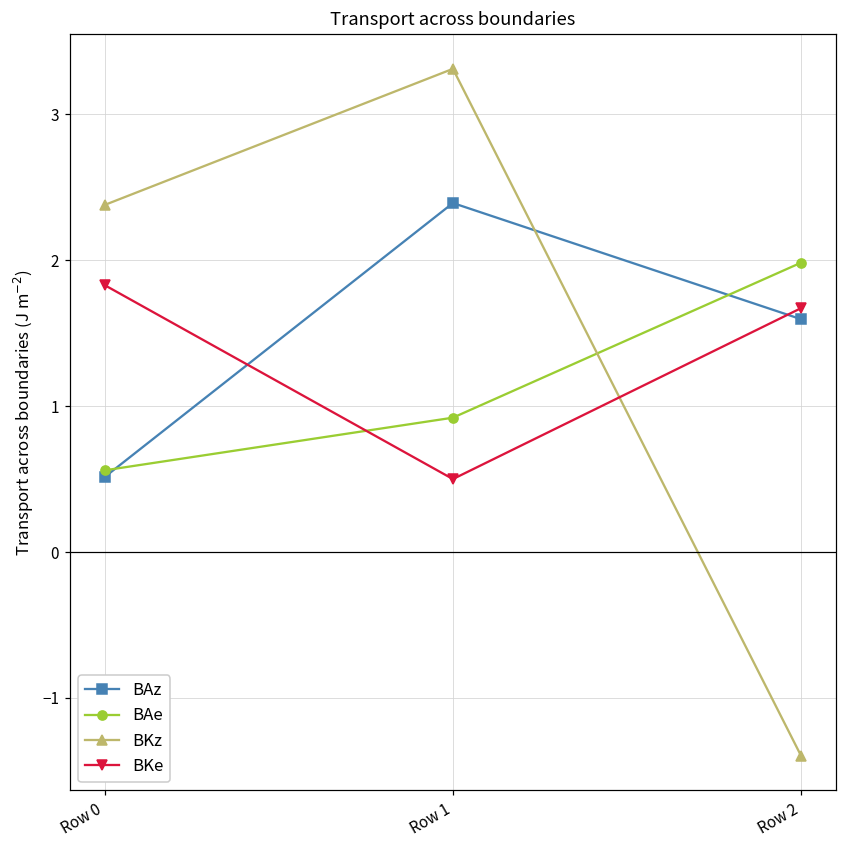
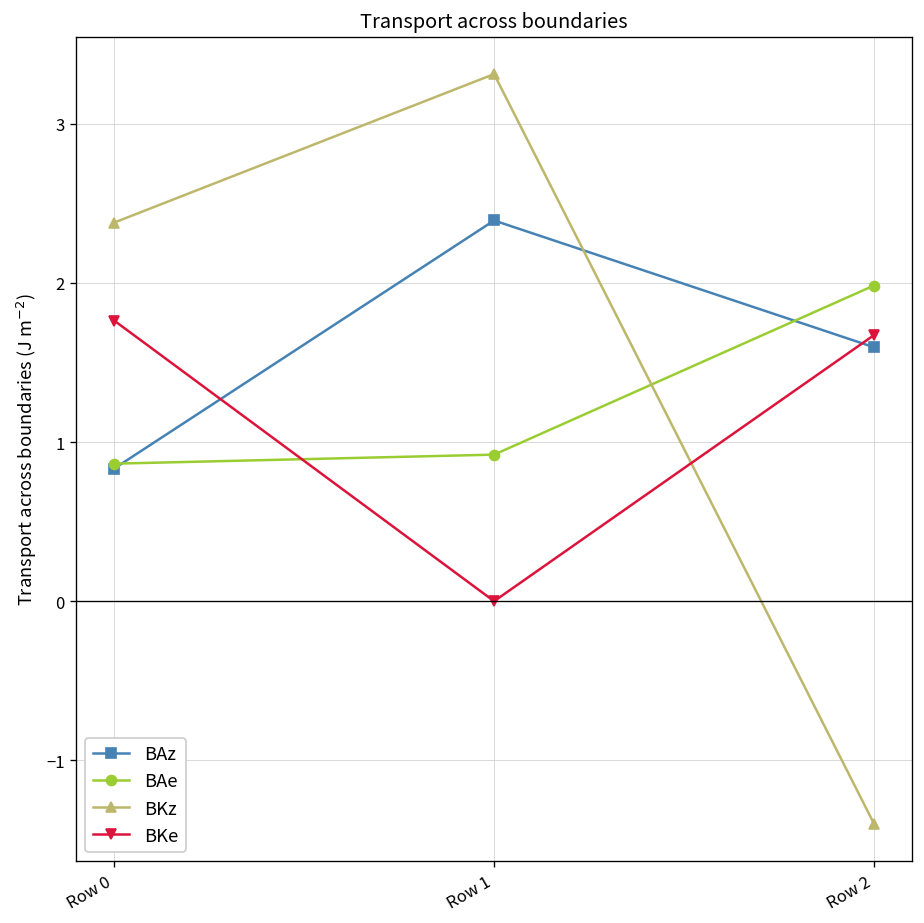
  {
    "BAz": {
-     "Row 0": 0.51,
+     "Row 0": 0.83,
      "Row 1": 2.39,
      "Row 2": 1.60
    },
    "BAe": {
-     "Row 0": 0.56,
+     "Row 0": 0.86,
      "Row 1": 0.92,
      "Row 2": 1.98
    },
    "BKz": {
      "Row 0": 2.38,
      "Row 1": 3.31,
      "Row 2": -1.40
    },
    "BKe": {
-     "Row 0": 1.83,
-     "Row 1": 0.5,
+     "Row 0": 1.76,
+     "Row 1": 0.0,
      "Row 2": 1.67
    }
  }
